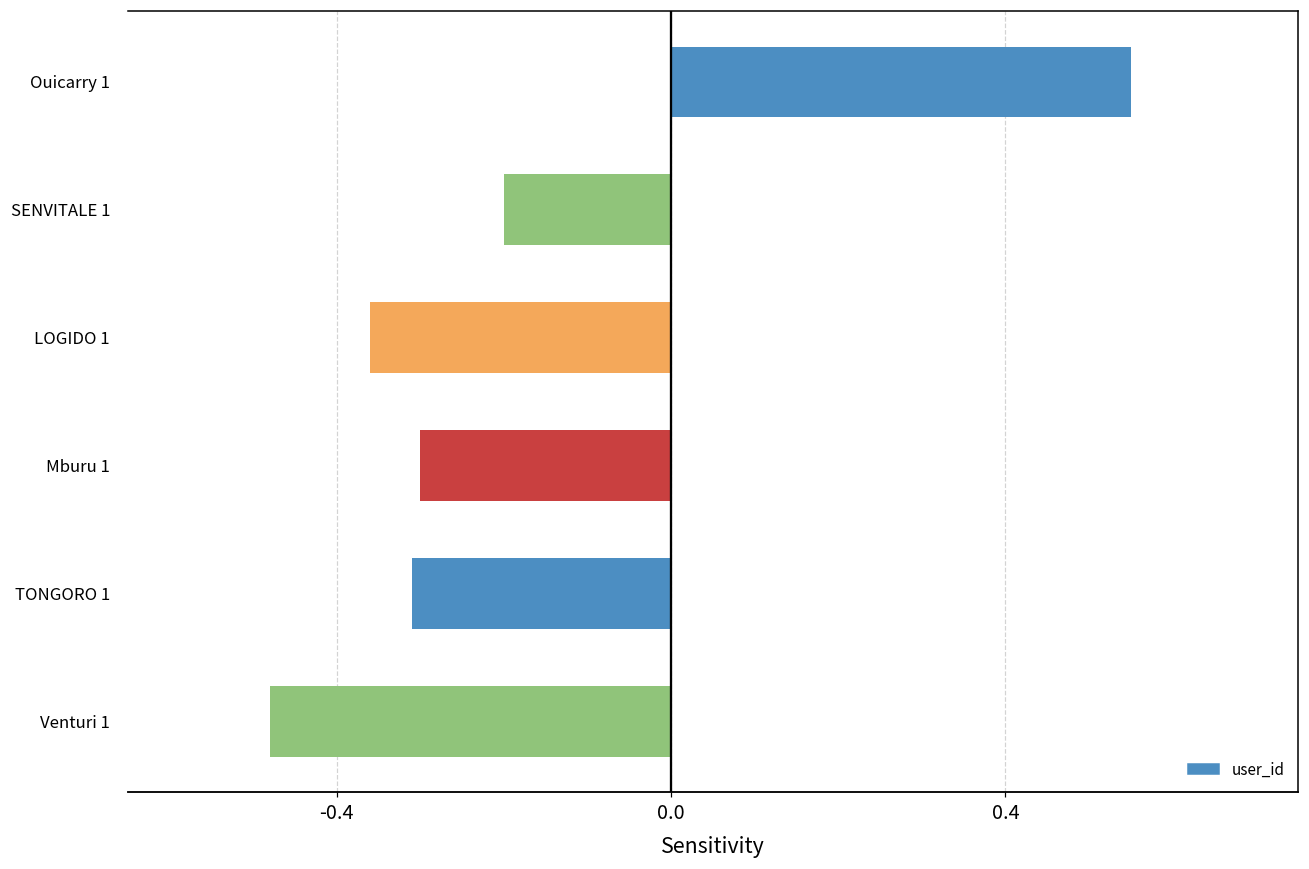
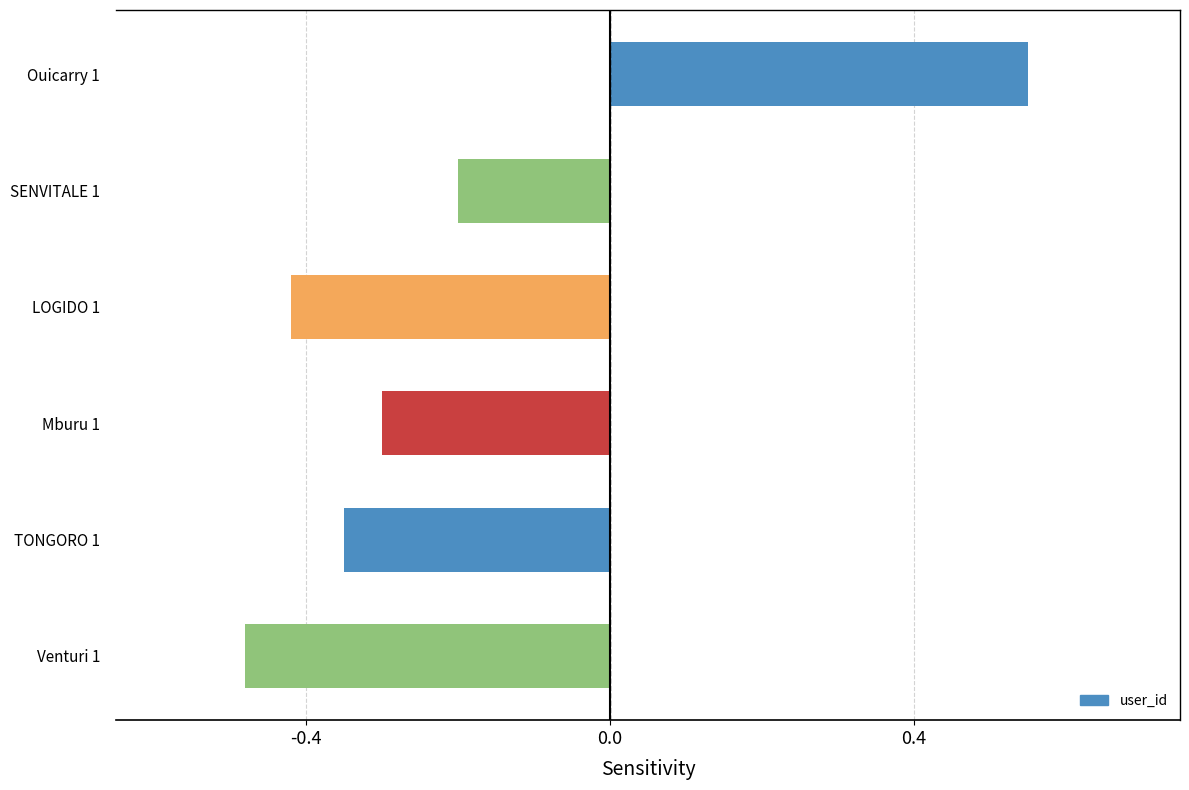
  {
    "Ouicarry 1": 0.55,
    "SENVITALE 1": -0.20,
-   "LOGIDO 1": -0.36,
+   "LOGIDO 1": -0.42,
    "Mburu 1": -0.30,
-   "TONGORO 1": -0.31,
+   "TONGORO 1": -0.35,
    "Venturi 1": -0.48
  }
